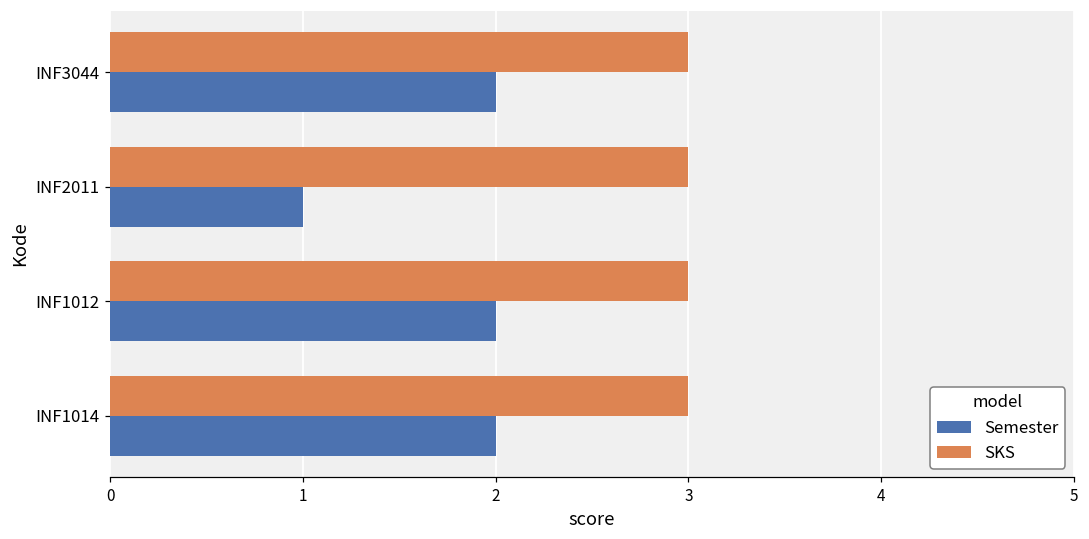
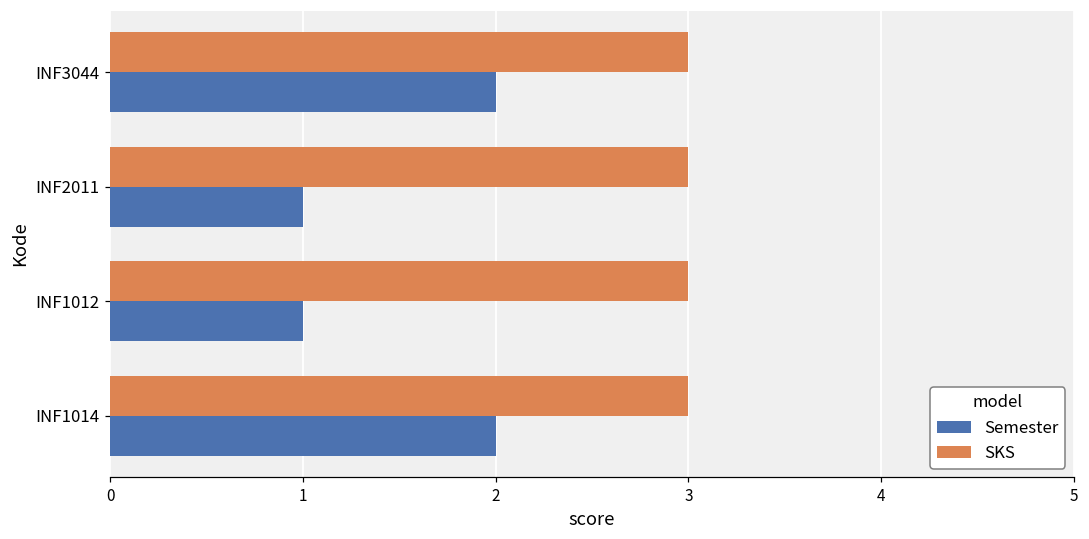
  {
    "Semester": {
      "INF3044": 2,
      "INF2011": 1,
-     "INF1012": 2,
+     "INF1012": 1,
      "INF1014": 2
    },
    "SKS": {
      "INF3044": 3,
      "INF2011": 3,
      "INF1012": 3,
      "INF1014": 3
    }
  }
